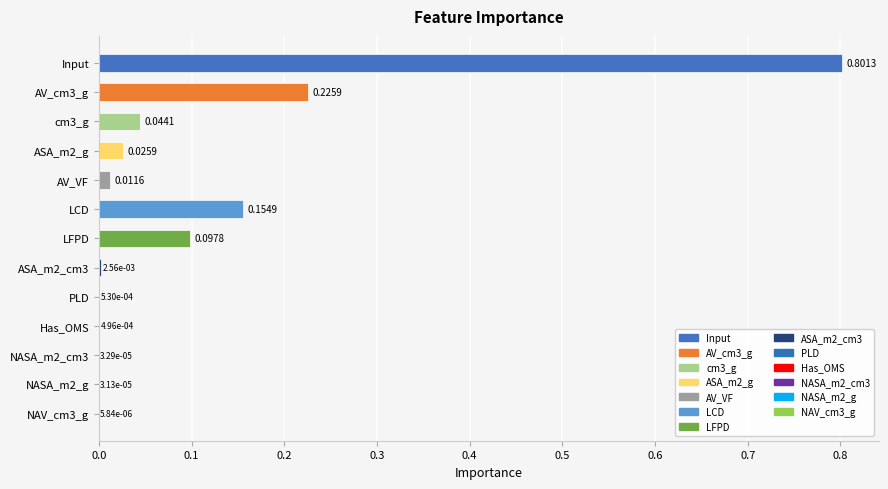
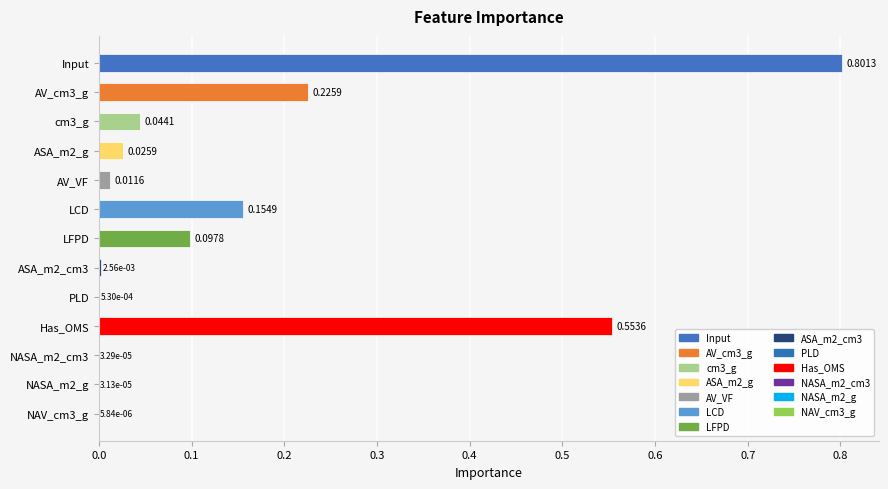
  {
    "Input": "0.8013",
    "AV_cm3_g": "0.2259",
    "cm3_g": "0.0441",
    "ASA_m2_g": "0.0259",
    "AV_VF": "0.0116",
    "LCD": "0.1549",
    "LFPD": "0.0978",
    "ASA_m2_cm3": "2.56e-03",
    "PLD": "5.30e-04",
-   "Has_OMS": "4.96e-04",
+   "Has_OMS": "0.5536",
    "NASA_m2_cm3": "3.29e-05",
    "NASA_m2_g": "3.13e-05",
    "NAV_cm3_g": "5.84e-06"
  }
